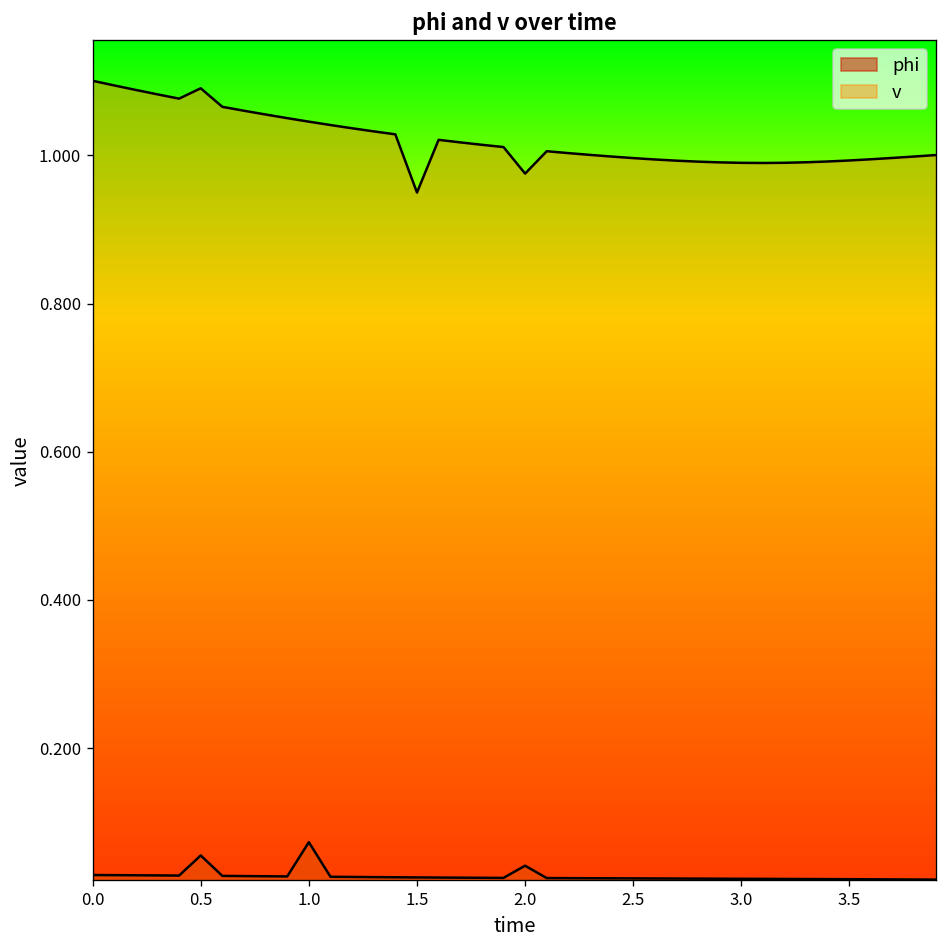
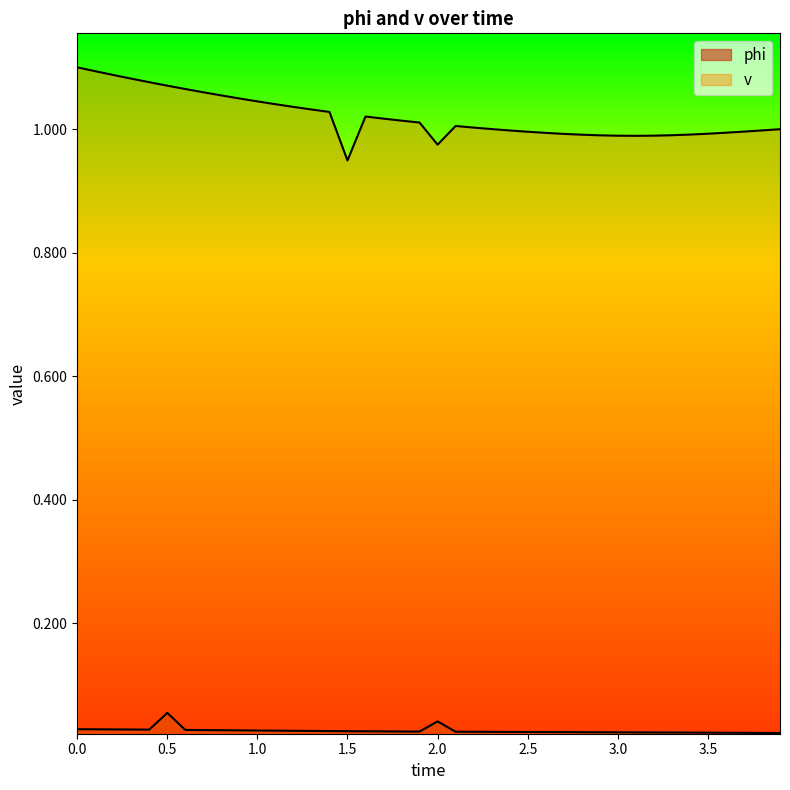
  {
    "phi": {
      "0.0": 0.03,
      "0.5": 0.06,
-     "1.0": 0.07,
+     "1.0": 0.03,
      "1.5": 0.03,
      "2.0": 0.04,
      "2.5": 0.02,
      "3.0": 0.02,
      "3.5": 0.02
    },
    "v": {
      "0.0": 1.10,
-     "0.5": 1.09,
+     "0.5": 1.07,
      "1.0": 1.05,
      "1.5": 0.95,
      "2.0": 0.98,
      "2.5": 1.00,
      "3.0": 0.99,
      "3.5": 0.99
    }
  }
